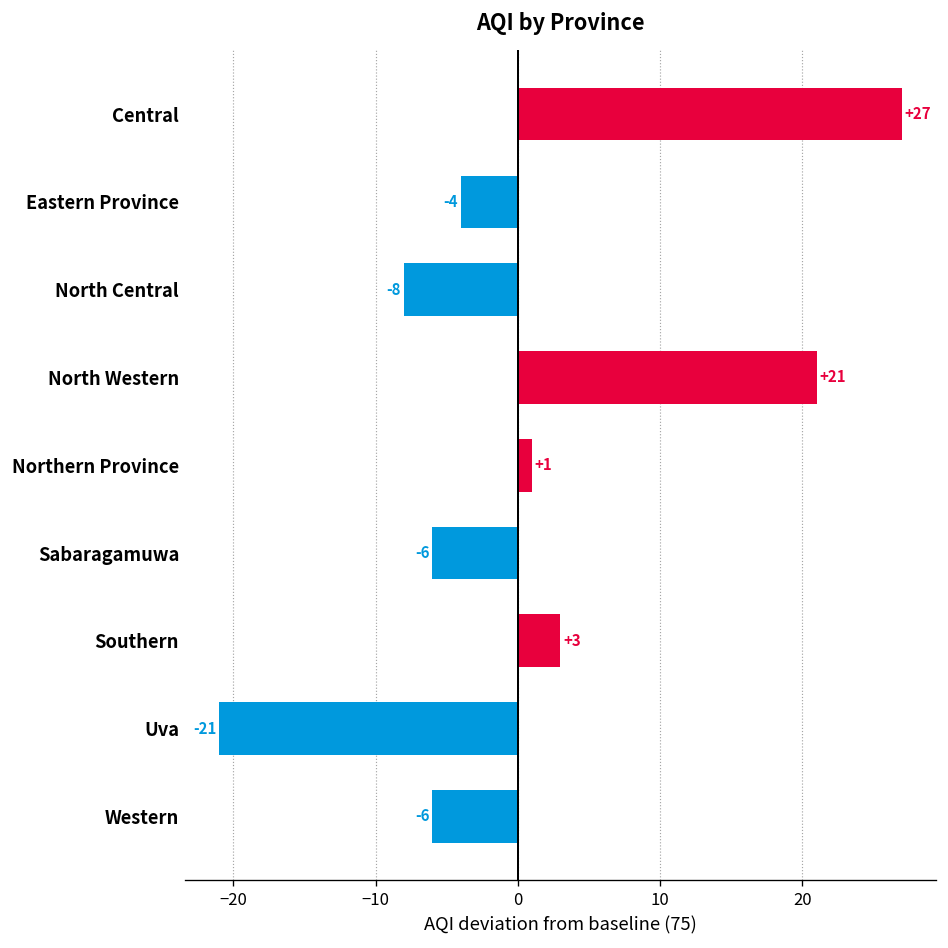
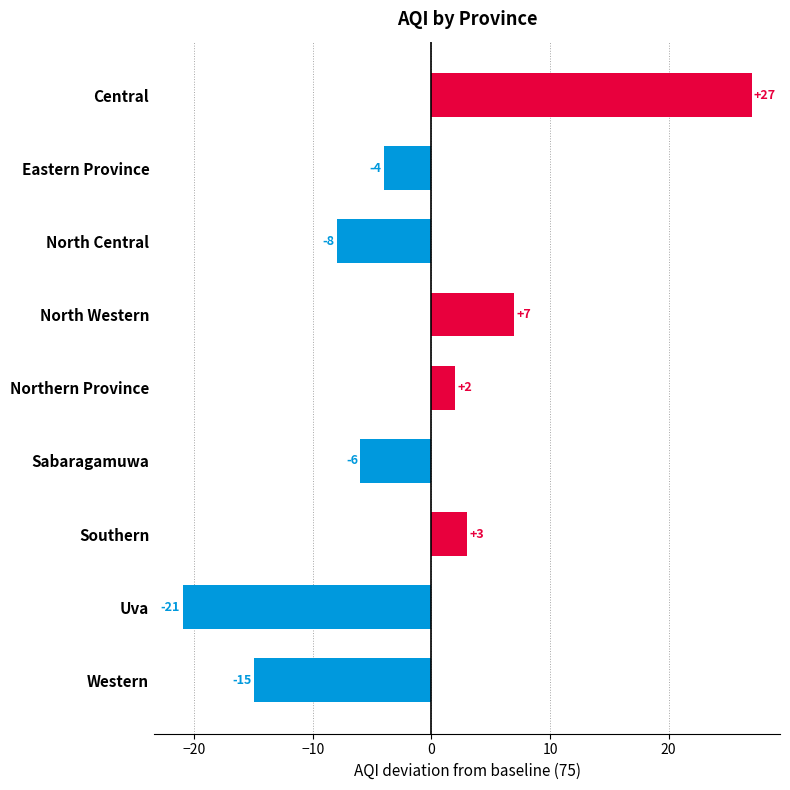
  {
    "Central": "+27",
    "Eastern Province": "-4",
    "North Central": "-8",
-   "North Western": "+21",
-   "Northern Province": "+1",
+   "North Western": "+7",
+   "Northern Province": "+2",
    "Sabaragamuwa": "-6",
    "Southern": "+3",
    "Uva": "-21",
-   "Western": "-6"
+   "Western": "-15"
  }
